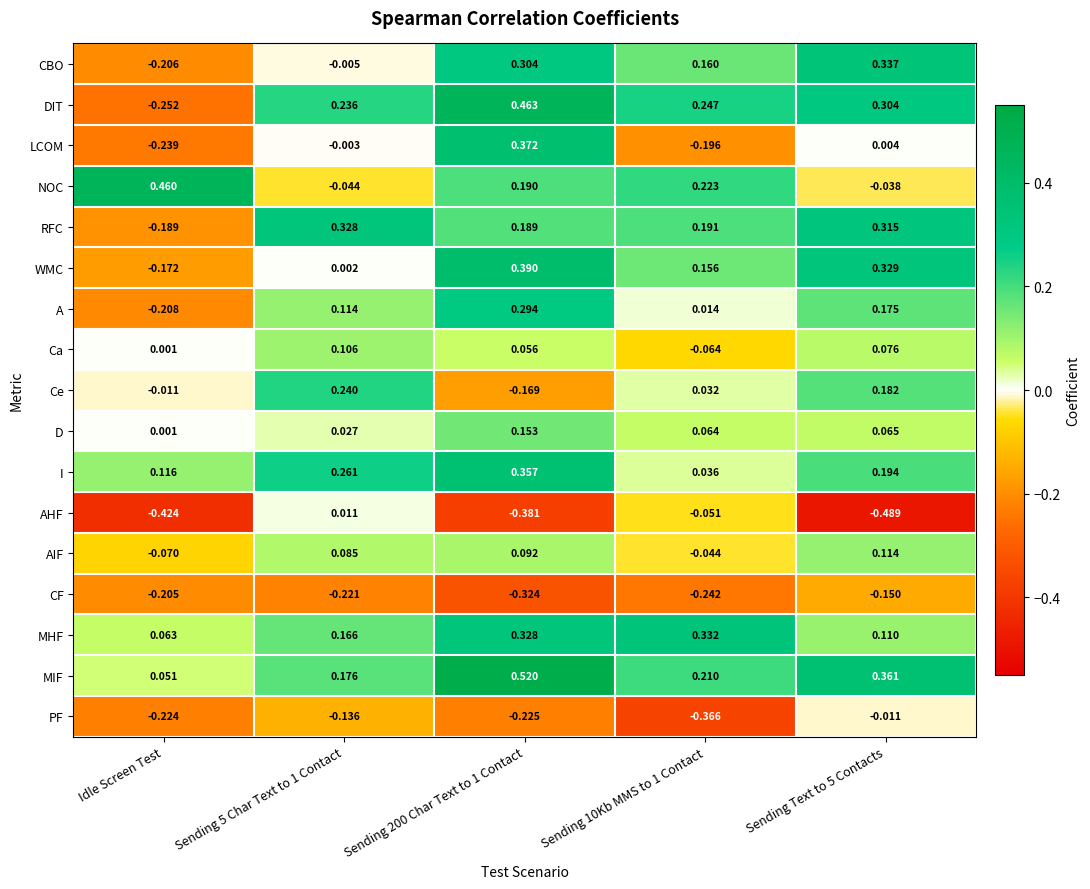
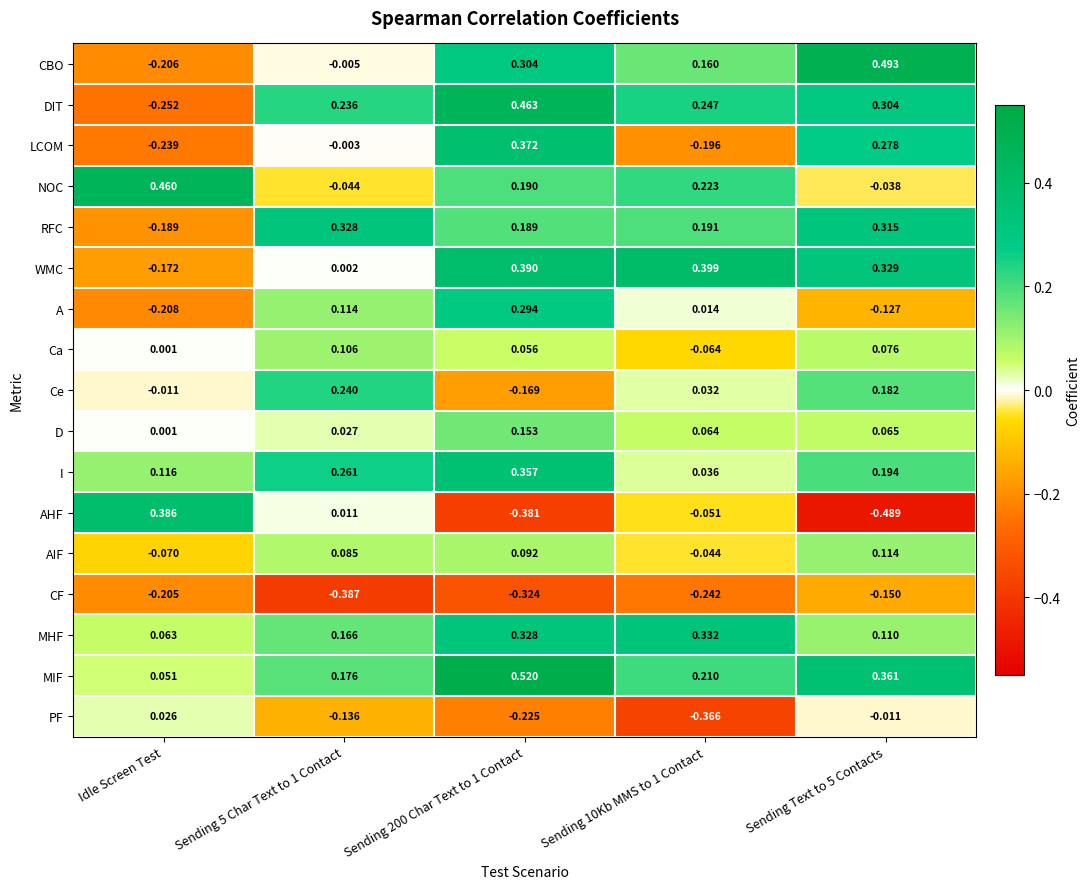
  {
    "CBO": {
      "Idle Screen Test": -0.206,
      "Sending 5 Char Text to 1 Contact": -0.005,
      "Sending 200 Char Text to 1 Contact": 0.304,
      "Sending 10Kb MMS to 1 Contact": 0.160,
-     "Sending Text to 5 Contacts": 0.337
+     "Sending Text to 5 Contacts": 0.493
    },
    "DIT": {
      "Idle Screen Test": -0.252,
      "Sending 5 Char Text to 1 Contact": 0.236,
      "Sending 200 Char Text to 1 Contact": 0.463,
      "Sending 10Kb MMS to 1 Contact": 0.247,
      "Sending Text to 5 Contacts": 0.304
    },
    "LCOM": {
      "Idle Screen Test": -0.239,
      "Sending 5 Char Text to 1 Contact": -0.003,
      "Sending 200 Char Text to 1 Contact": 0.372,
      "Sending 10Kb MMS to 1 Contact": -0.196,
-     "Sending Text to 5 Contacts": 0.004
+     "Sending Text to 5 Contacts": 0.278
    },
    "NOC": {
      "Idle Screen Test": 0.460,
      "Sending 5 Char Text to 1 Contact": -0.044,
      "Sending 200 Char Text to 1 Contact": 0.190,
      "Sending 10Kb MMS to 1 Contact": 0.223,
      "Sending Text to 5 Contacts": -0.038
    },
    "RFC": {
      "Idle Screen Test": -0.189,
      "Sending 5 Char Text to 1 Contact": 0.328,
      "Sending 200 Char Text to 1 Contact": 0.189,
      "Sending 10Kb MMS to 1 Contact": 0.191,
      "Sending Text to 5 Contacts": 0.315
    },
    "WMC": {
      "Idle Screen Test": -0.172,
      "Sending 5 Char Text to 1 Contact": 0.002,
      "Sending 200 Char Text to 1 Contact": 0.390,
-     "Sending 10Kb MMS to 1 Contact": 0.156,
+     "Sending 10Kb MMS to 1 Contact": 0.399,
      "Sending Text to 5 Contacts": 0.329
    },
    "A": {
      "Idle Screen Test": -0.208,
      "Sending 5 Char Text to 1 Contact": 0.114,
      "Sending 200 Char Text to 1 Contact": 0.294,
      "Sending 10Kb MMS to 1 Contact": 0.014,
-     "Sending Text to 5 Contacts": 0.175
+     "Sending Text to 5 Contacts": -0.127
    },
    "Ca": {
      "Idle Screen Test": 0.001,
      "Sending 5 Char Text to 1 Contact": 0.106,
      "Sending 200 Char Text to 1 Contact": 0.056,
      "Sending 10Kb MMS to 1 Contact": -0.064,
      "Sending Text to 5 Contacts": 0.076
    },
    "Ce": {
      "Idle Screen Test": -0.011,
      "Sending 5 Char Text to 1 Contact": 0.240,
      "Sending 200 Char Text to 1 Contact": -0.169,
      "Sending 10Kb MMS to 1 Contact": 0.032,
      "Sending Text to 5 Contacts": 0.182
    },
    "D": {
      "Idle Screen Test": 0.001,
      "Sending 5 Char Text to 1 Contact": 0.027,
      "Sending 200 Char Text to 1 Contact": 0.153,
      "Sending 10Kb MMS to 1 Contact": 0.064,
      "Sending Text to 5 Contacts": 0.065
    },
    "I": {
      "Idle Screen Test": 0.116,
      "Sending 5 Char Text to 1 Contact": 0.261,
      "Sending 200 Char Text to 1 Contact": 0.357,
      "Sending 10Kb MMS to 1 Contact": 0.036,
      "Sending Text to 5 Contacts": 0.194
    },
    "AHF": {
-     "Idle Screen Test": -0.424,
+     "Idle Screen Test": 0.386,
      "Sending 5 Char Text to 1 Contact": 0.011,
      "Sending 200 Char Text to 1 Contact": -0.381,
      "Sending 10Kb MMS to 1 Contact": -0.051,
      "Sending Text to 5 Contacts": -0.489
    },
    "AIF": {
      "Idle Screen Test": -0.070,
      "Sending 5 Char Text to 1 Contact": 0.085,
      "Sending 200 Char Text to 1 Contact": 0.092,
      "Sending 10Kb MMS to 1 Contact": -0.044,
      "Sending Text to 5 Contacts": 0.114
    },
    "CF": {
      "Idle Screen Test": -0.205,
-     "Sending 5 Char Text to 1 Contact": -0.221,
+     "Sending 5 Char Text to 1 Contact": -0.387,
      "Sending 200 Char Text to 1 Contact": -0.324,
      "Sending 10Kb MMS to 1 Contact": -0.242,
      "Sending Text to 5 Contacts": -0.150
    },
    "MHF": {
      "Idle Screen Test": 0.063,
      "Sending 5 Char Text to 1 Contact": 0.166,
      "Sending 200 Char Text to 1 Contact": 0.328,
      "Sending 10Kb MMS to 1 Contact": 0.332,
      "Sending Text to 5 Contacts": 0.110
    },
    "MIF": {
      "Idle Screen Test": 0.051,
      "Sending 5 Char Text to 1 Contact": 0.176,
      "Sending 200 Char Text to 1 Contact": 0.520,
      "Sending 10Kb MMS to 1 Contact": 0.210,
      "Sending Text to 5 Contacts": 0.361
    },
    "PF": {
-     "Idle Screen Test": -0.224,
+     "Idle Screen Test": 0.026,
      "Sending 5 Char Text to 1 Contact": -0.136,
      "Sending 200 Char Text to 1 Contact": -0.225,
      "Sending 10Kb MMS to 1 Contact": -0.366,
      "Sending Text to 5 Contacts": -0.011
    }
  }
